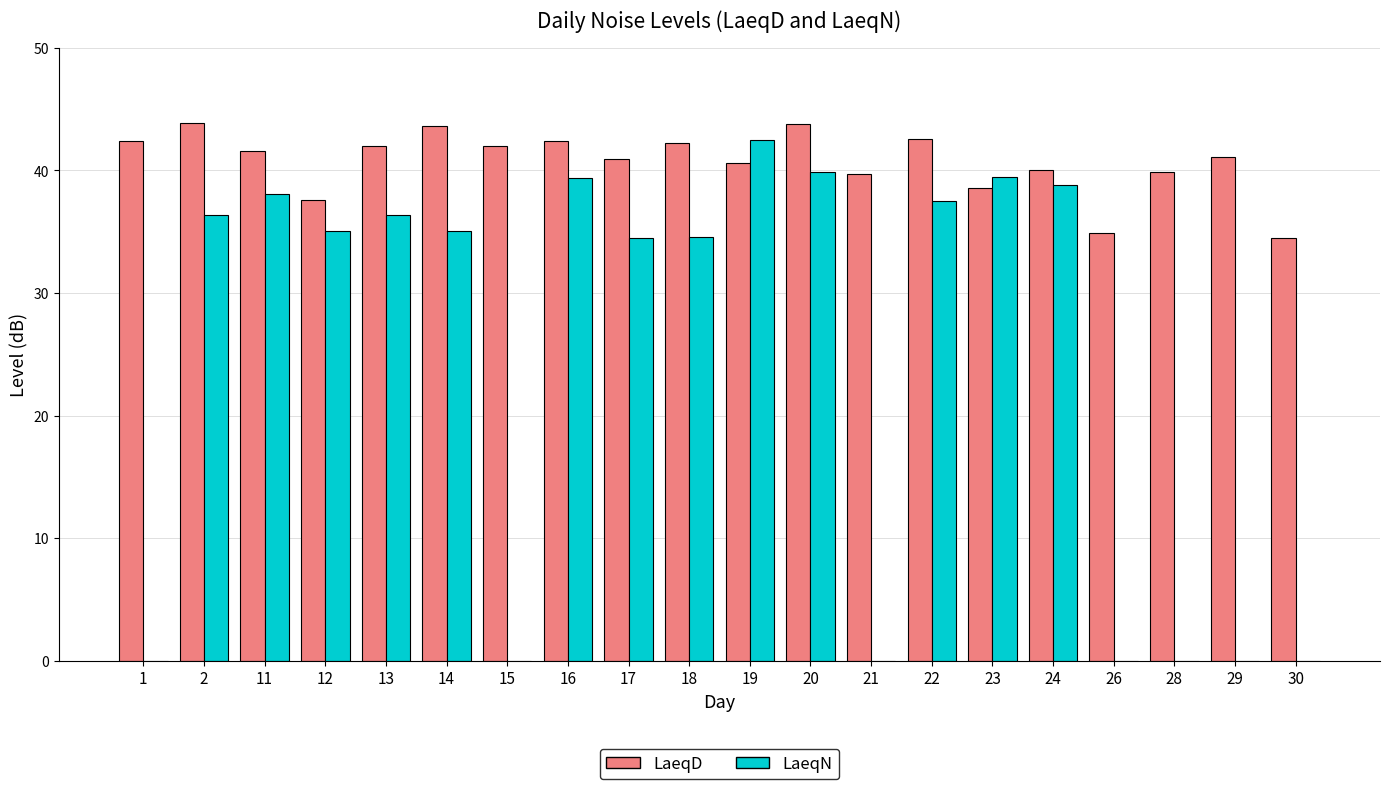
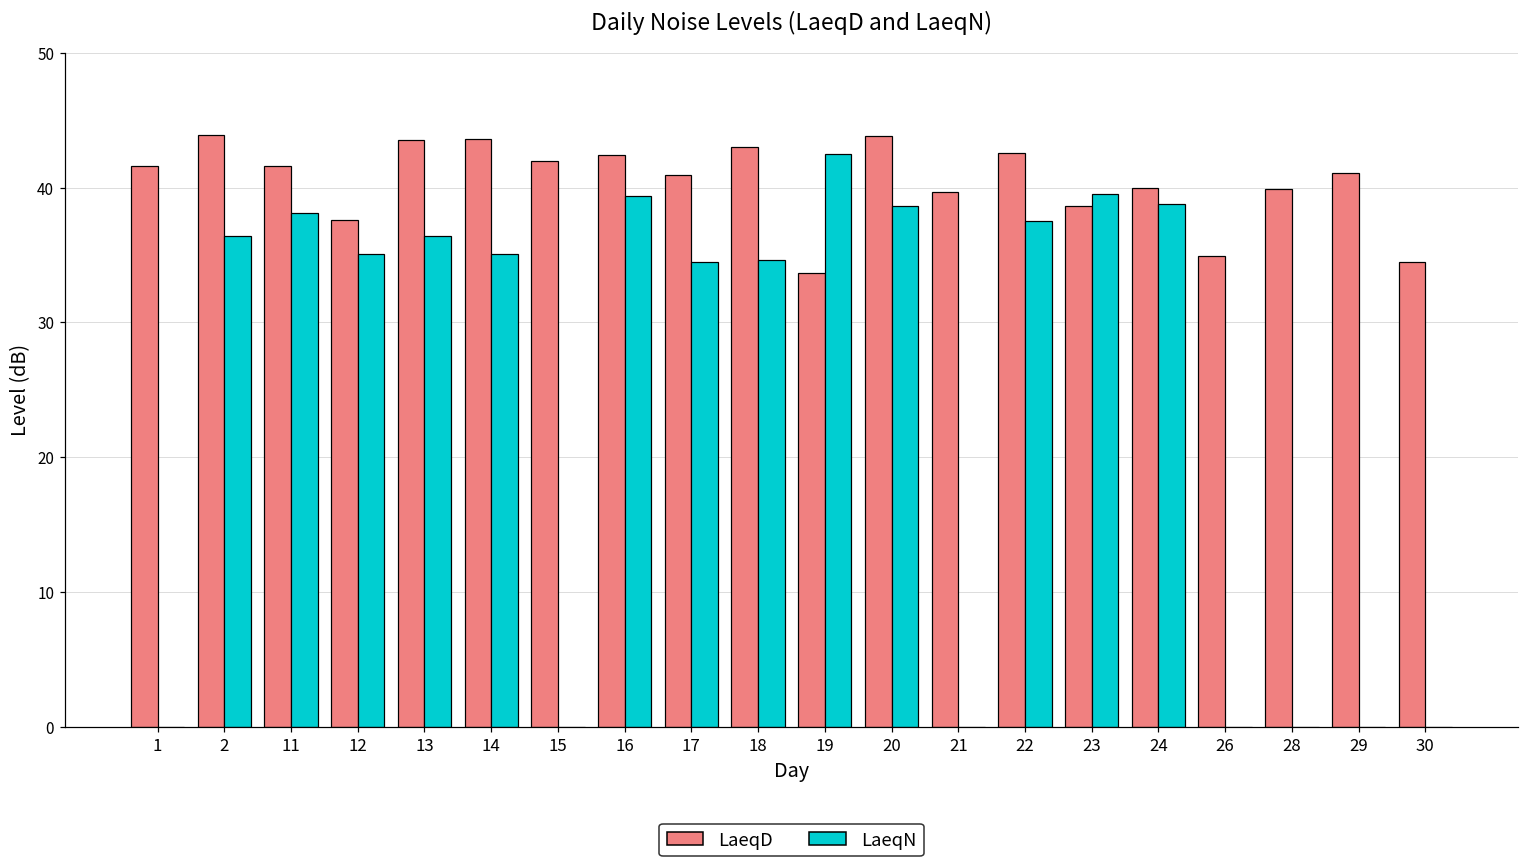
  {
    "LaeqD": {
-     "1": 42.4,
+     "1": 41.6,
      "2": 43.9,
      "11": 41.6,
      "12": 37.6,
-     "13": 42.0,
+     "13": 43.5,
      "14": 43.6,
      "15": 42.0,
      "16": 42.4,
      "17": 40.9,
-     "18": 42.2,
-     "19": 40.6,
+     "18": 43.0,
+     "19": 33.7,
      "20": 43.8,
      "21": 39.7,
      "22": 42.6,
      "23": 38.6,
      "24": 40.0,
      "26": 34.9,
      "28": 39.9,
      "29": 41.1,
      "30": 34.5
    },
    "LaeqN": {
      "1": 0.0,
      "2": 36.4,
      "11": 38.1,
      "12": 35.1,
      "13": 36.4,
      "14": 35.1,
      "15": 0.0,
      "16": 39.4,
      "17": 34.5,
      "18": 34.6,
      "19": 42.5,
-     "20": 39.9,
+     "20": 38.6,
      "21": 0.0,
      "22": 37.5,
      "23": 39.5,
      "24": 38.8,
      "26": 0.0,
      "28": 0.0,
      "29": 0.0,
      "30": 0.0
    }
  }
